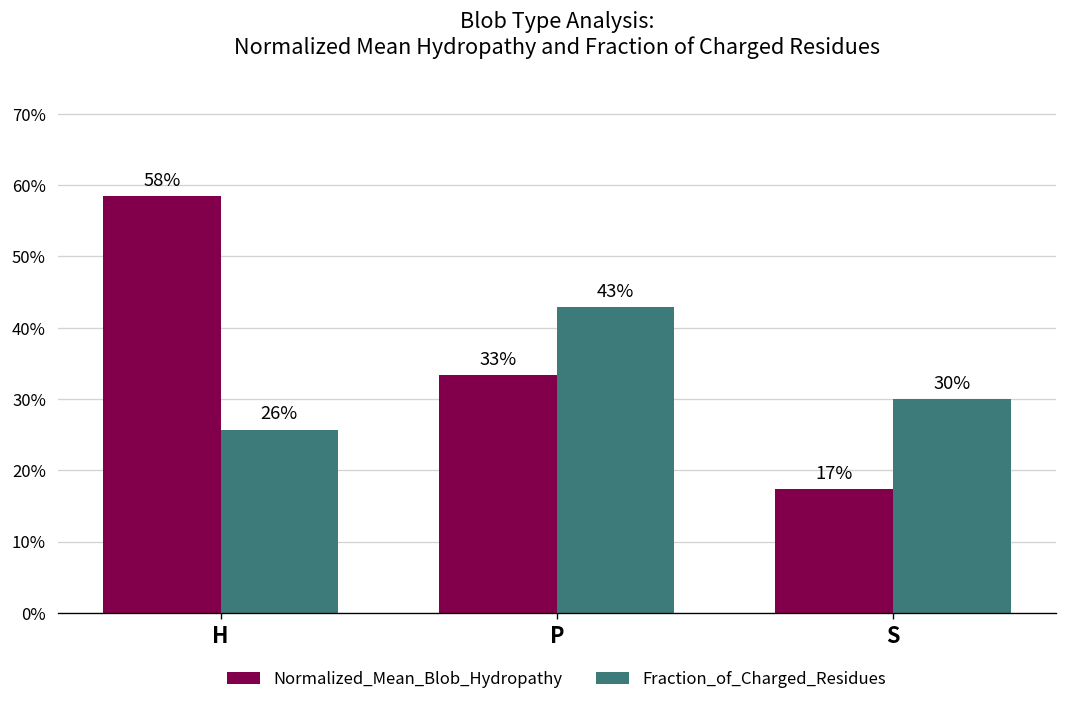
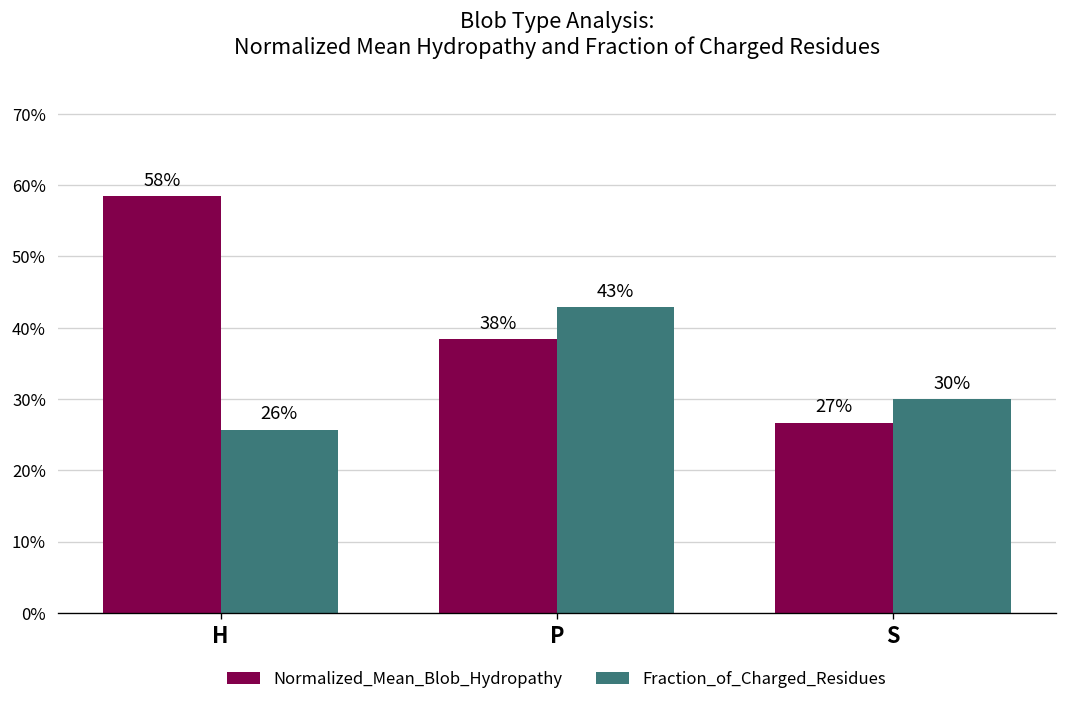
  {
    "Normalized_Mean_Blob_Hydropathy": {
      "H": "58%",
-     "P": "33%",
-     "S": "17%"
+     "P": "38%",
+     "S": "27%"
    },
    "Fraction_of_Charged_Residues": {
      "H": "26%",
      "P": "43%",
      "S": "30%"
    }
  }
